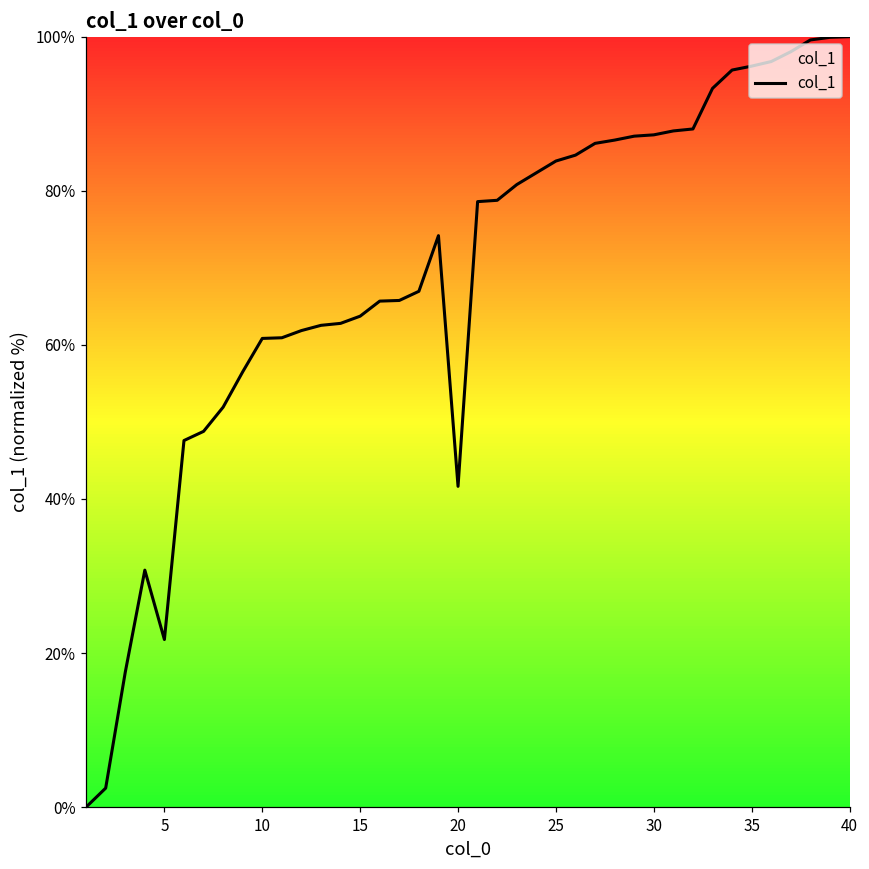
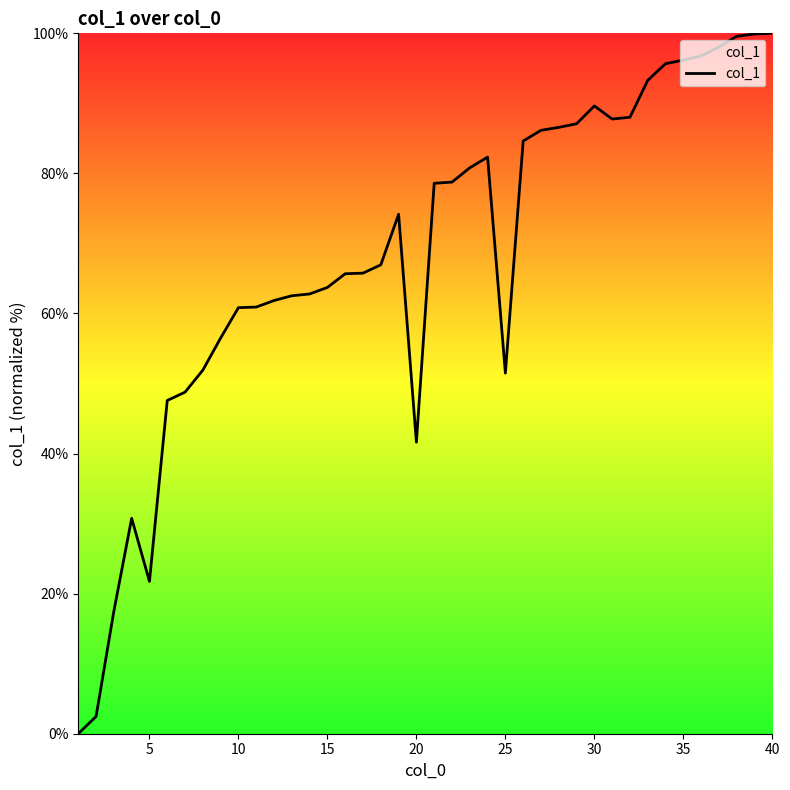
  {
    "5": "22%",
    "10": "61%",
    "15": "64%",
    "20": "42%",
-   "25": "84%",
-   "30": "87%",
+   "25": "51%",
+   "30": "90%",
    "40": "100%"
  }
